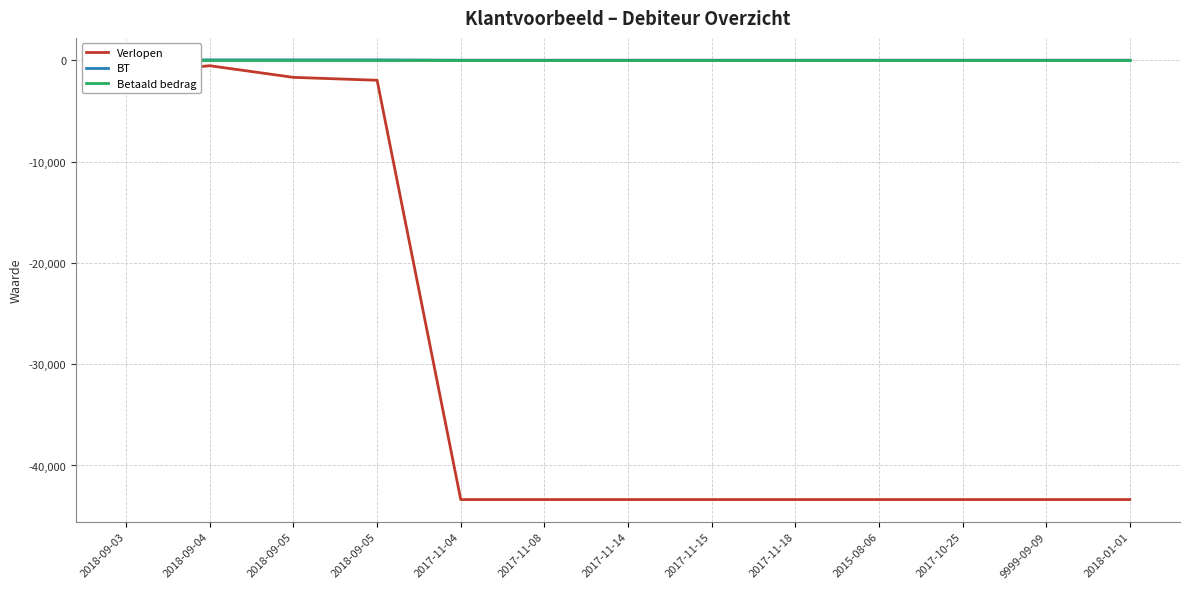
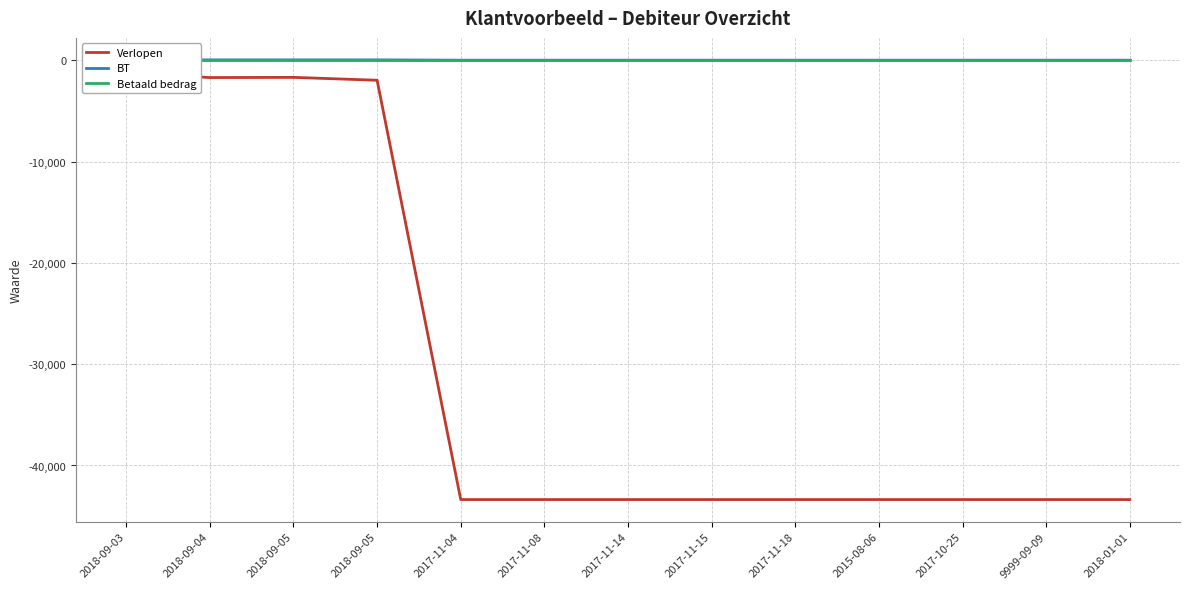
  {
    "Verlopen": {
-     "2018-09-04": "-500",
+     "2018-09-04": "-1,700",
      "2017-11-04": "-43,400",
      "2017-11-08": "-43,400",
      "2017-11-14": "-43,400",
      "2017-11-15": "-43,400",
      "2017-11-18": "-43,400",
      "2015-08-06": "-43,400",
      "2017-10-25": "-43,400",
      "9999-09-09": "-43,400",
      "2018-01-01": "-43,400"
    },
    "Betaald bedrag": {
      "2018-09-04": "0",
      "2017-11-04": "0",
      "2017-11-08": "0",
      "2017-11-14": "0",
      "2017-11-15": "0",
      "2017-11-18": "0",
      "2015-08-06": "0",
      "2017-10-25": "0",
      "9999-09-09": "0",
      "2018-01-01": "0"
    }
  }
